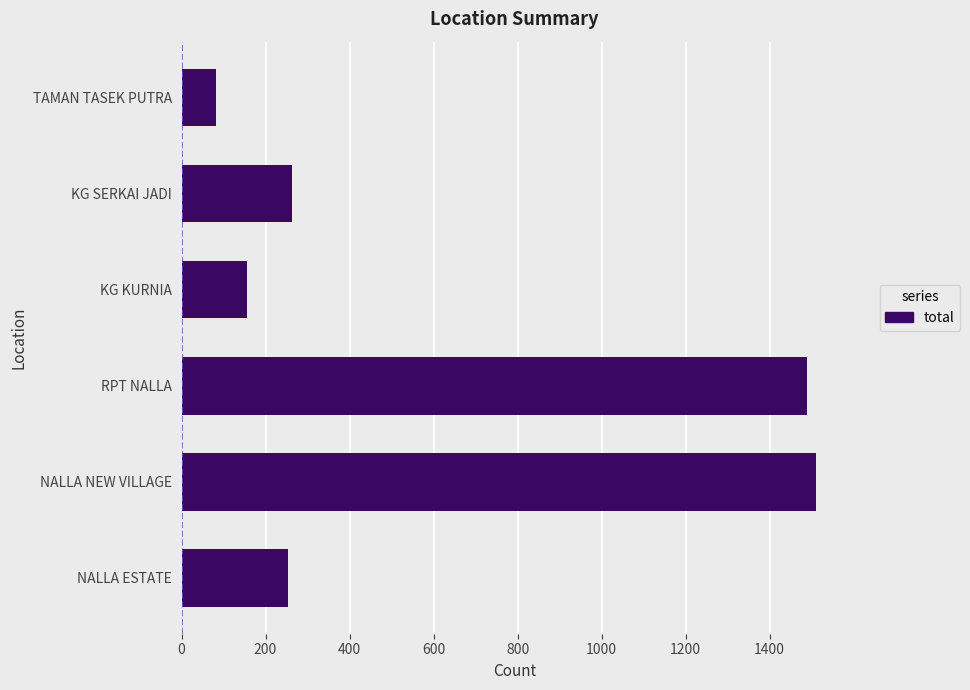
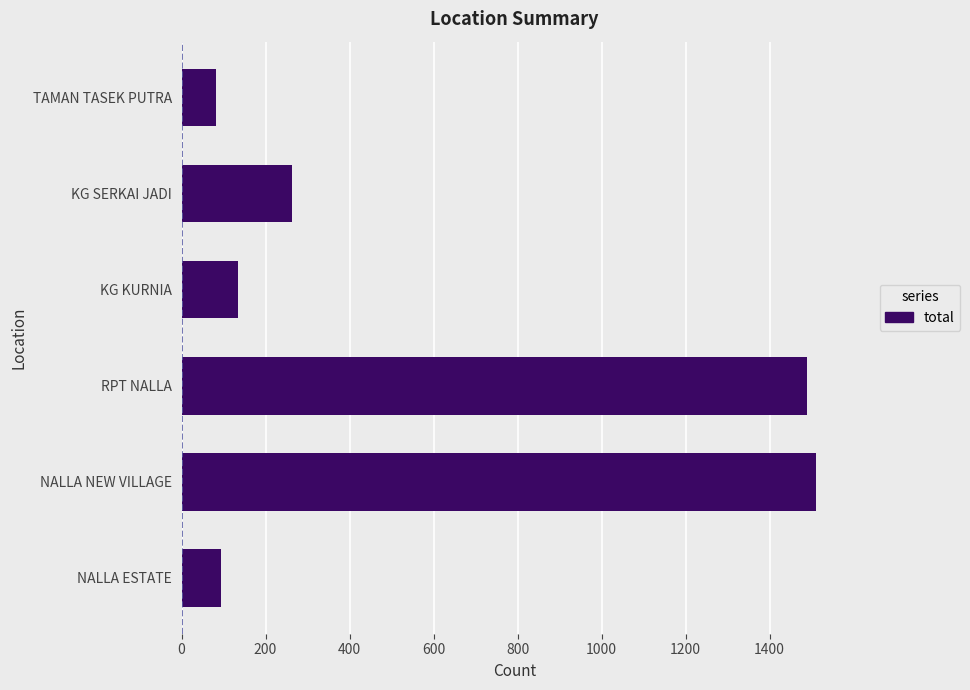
  {
    "TAMAN TASEK PUTRA": 80,
    "KG SERKAI JADI": 260,
-   "KG KURNIA": 160,
+   "KG KURNIA": 140,
    "RPT NALLA": 1490,
    "NALLA NEW VILLAGE": 1510,
-   "NALLA ESTATE": 250
+   "NALLA ESTATE": 100
  }
